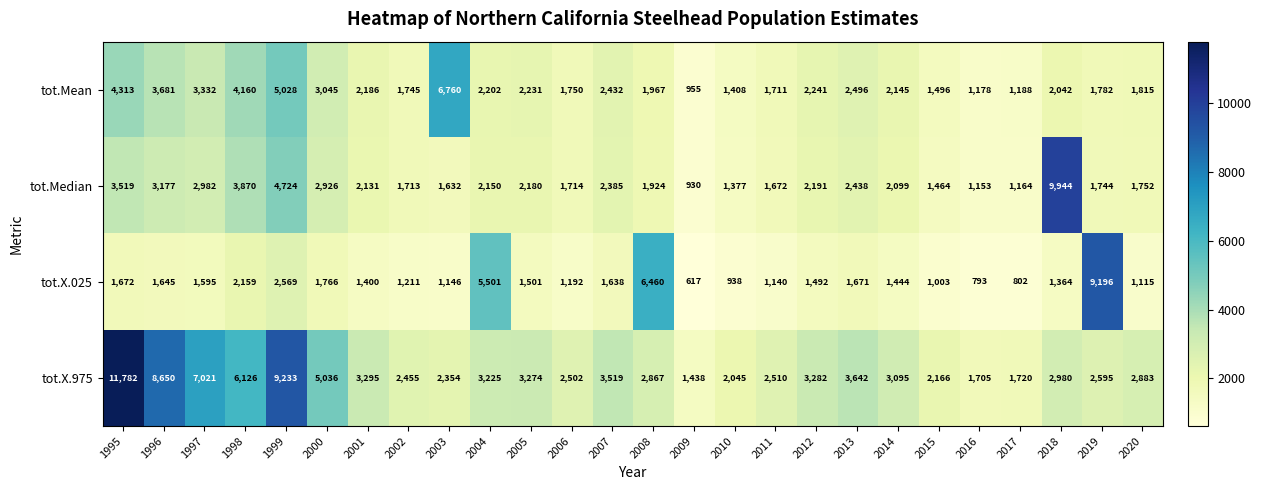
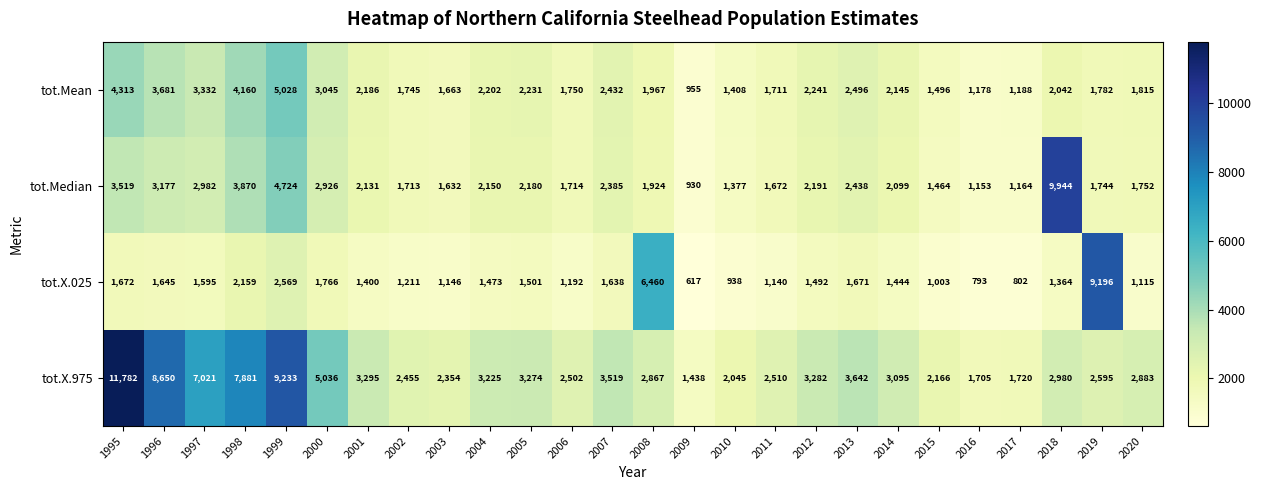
  {
    "tot.Mean": {
      "1995": "4,313",
      "1996": "3,681",
      "1997": "3,332",
      "1998": "4,160",
      "1999": "5,028",
      "2000": "3,045",
      "2001": "2,186",
      "2002": "1,745",
-     "2003": "6,760",
+     "2003": "1,663",
      "2004": "2,202",
      "2005": "2,231",
      "2006": "1,750",
      "2007": "2,432",
      "2008": "1,967",
      "2009": "955",
      "2010": "1,408",
      "2011": "1,711",
      "2012": "2,241",
      "2013": "2,496",
      "2014": "2,145",
      "2015": "1,496",
      "2016": "1,178",
      "2017": "1,188",
      "2018": "2,042",
      "2019": "1,782",
      "2020": "1,815"
    },
    "tot.Median": {
      "1995": "3,519",
      "1996": "3,177",
      "1997": "2,982",
      "1998": "3,870",
      "1999": "4,724",
      "2000": "2,926",
      "2001": "2,131",
      "2002": "1,713",
      "2003": "1,632",
      "2004": "2,150",
      "2005": "2,180",
      "2006": "1,714",
      "2007": "2,385",
      "2008": "1,924",
      "2009": "930",
      "2010": "1,377",
      "2011": "1,672",
      "2012": "2,191",
      "2013": "2,438",
      "2014": "2,099",
      "2015": "1,464",
      "2016": "1,153",
      "2017": "1,164",
      "2018": "9,944",
      "2019": "1,744",
      "2020": "1,752"
    },
    "tot.X.025": {
      "1995": "1,672",
      "1996": "1,645",
      "1997": "1,595",
      "1998": "2,159",
      "1999": "2,569",
      "2000": "1,766",
      "2001": "1,400",
      "2002": "1,211",
      "2003": "1,146",
-     "2004": "5,501",
+     "2004": "1,473",
      "2005": "1,501",
      "2006": "1,192",
      "2007": "1,638",
      "2008": "6,460",
      "2009": "617",
      "2010": "938",
      "2011": "1,140",
      "2012": "1,492",
      "2013": "1,671",
      "2014": "1,444",
      "2015": "1,003",
      "2016": "793",
      "2017": "802",
      "2018": "1,364",
      "2019": "9,196",
      "2020": "1,115"
    },
    "tot.X.975": {
      "1995": "11,782",
      "1996": "8,650",
      "1997": "7,021",
-     "1998": "6,126",
+     "1998": "7,881",
      "1999": "9,233",
      "2000": "5,036",
      "2001": "3,295",
      "2002": "2,455",
      "2003": "2,354",
      "2004": "3,225",
      "2005": "3,274",
      "2006": "2,502",
      "2007": "3,519",
      "2008": "2,867",
      "2009": "1,438",
      "2010": "2,045",
      "2011": "2,510",
      "2012": "3,282",
      "2013": "3,642",
      "2014": "3,095",
      "2015": "2,166",
      "2016": "1,705",
      "2017": "1,720",
      "2018": "2,980",
      "2019": "2,595",
      "2020": "2,883"
    }
  }
